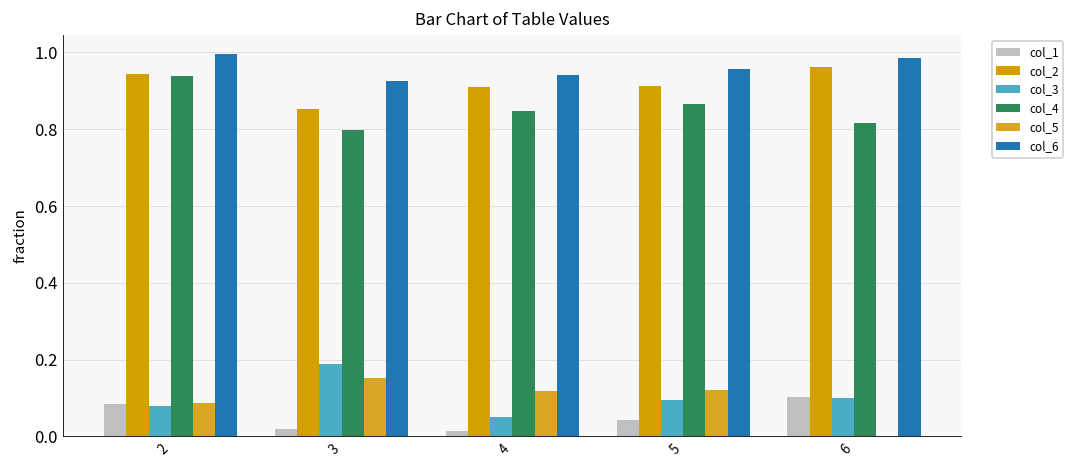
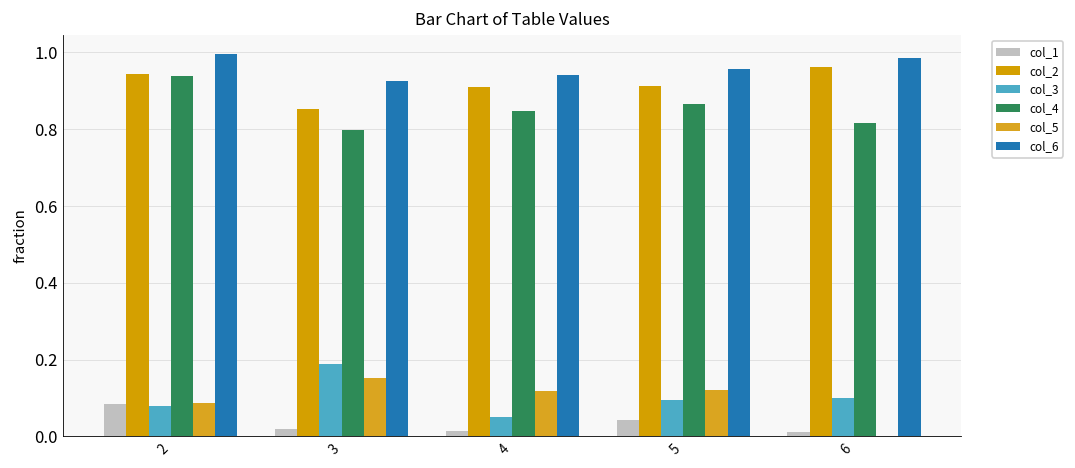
  {
    "col_1": {
      "2": 0.09,
      "3": 0.02,
      "4": 0.01,
      "5": 0.04,
-     "6": 0.10
+     "6": 0.01
    },
    "col_3": {
      "2": 0.08,
      "3": 0.19,
      "4": 0.05,
      "5": 0.09,
      "6": 0.10
    },
    "col_4": {
      "2": 0.94,
      "3": 0.80,
      "4": 0.85,
      "5": 0.87,
      "6": 0.82
    },
    "col_6": {
      "2": 1.00,
      "3": 0.93,
      "4": 0.94,
      "5": 0.96,
      "6": 0.98
    }
  }
